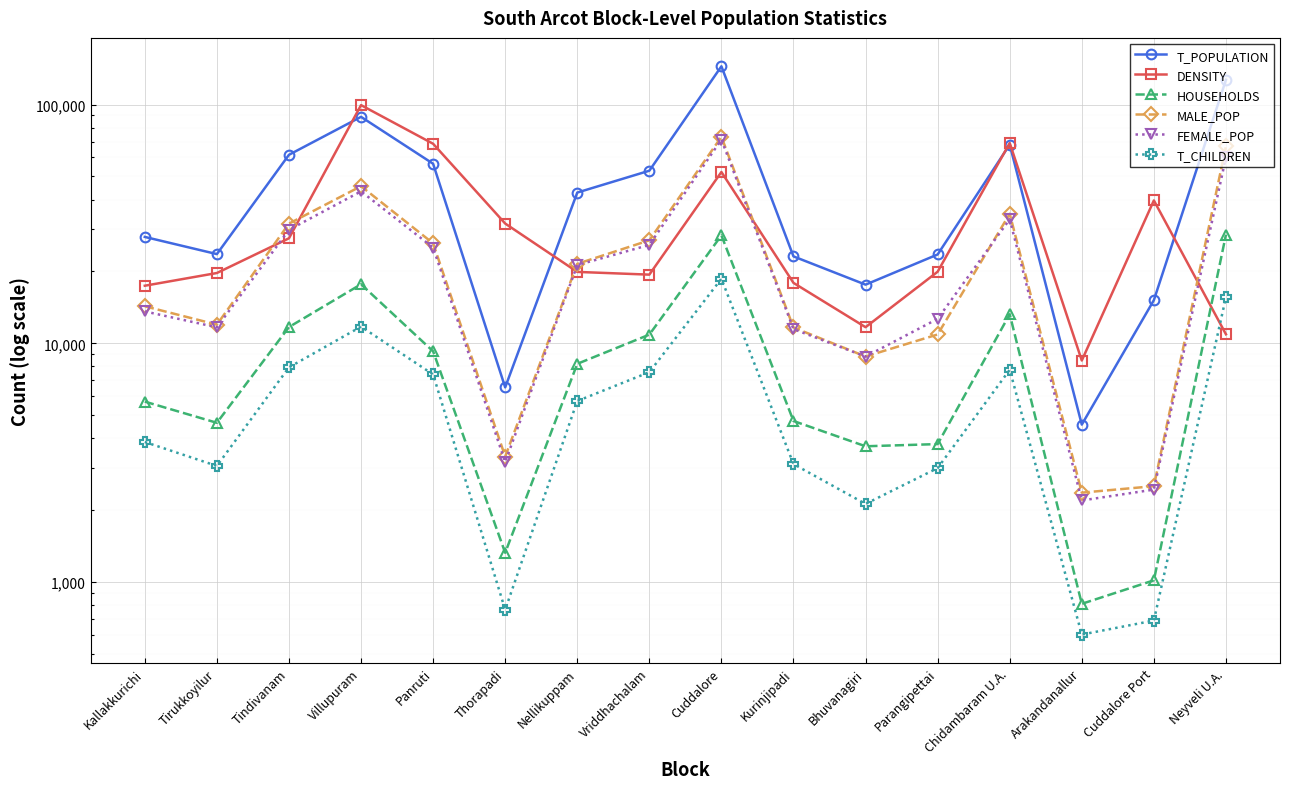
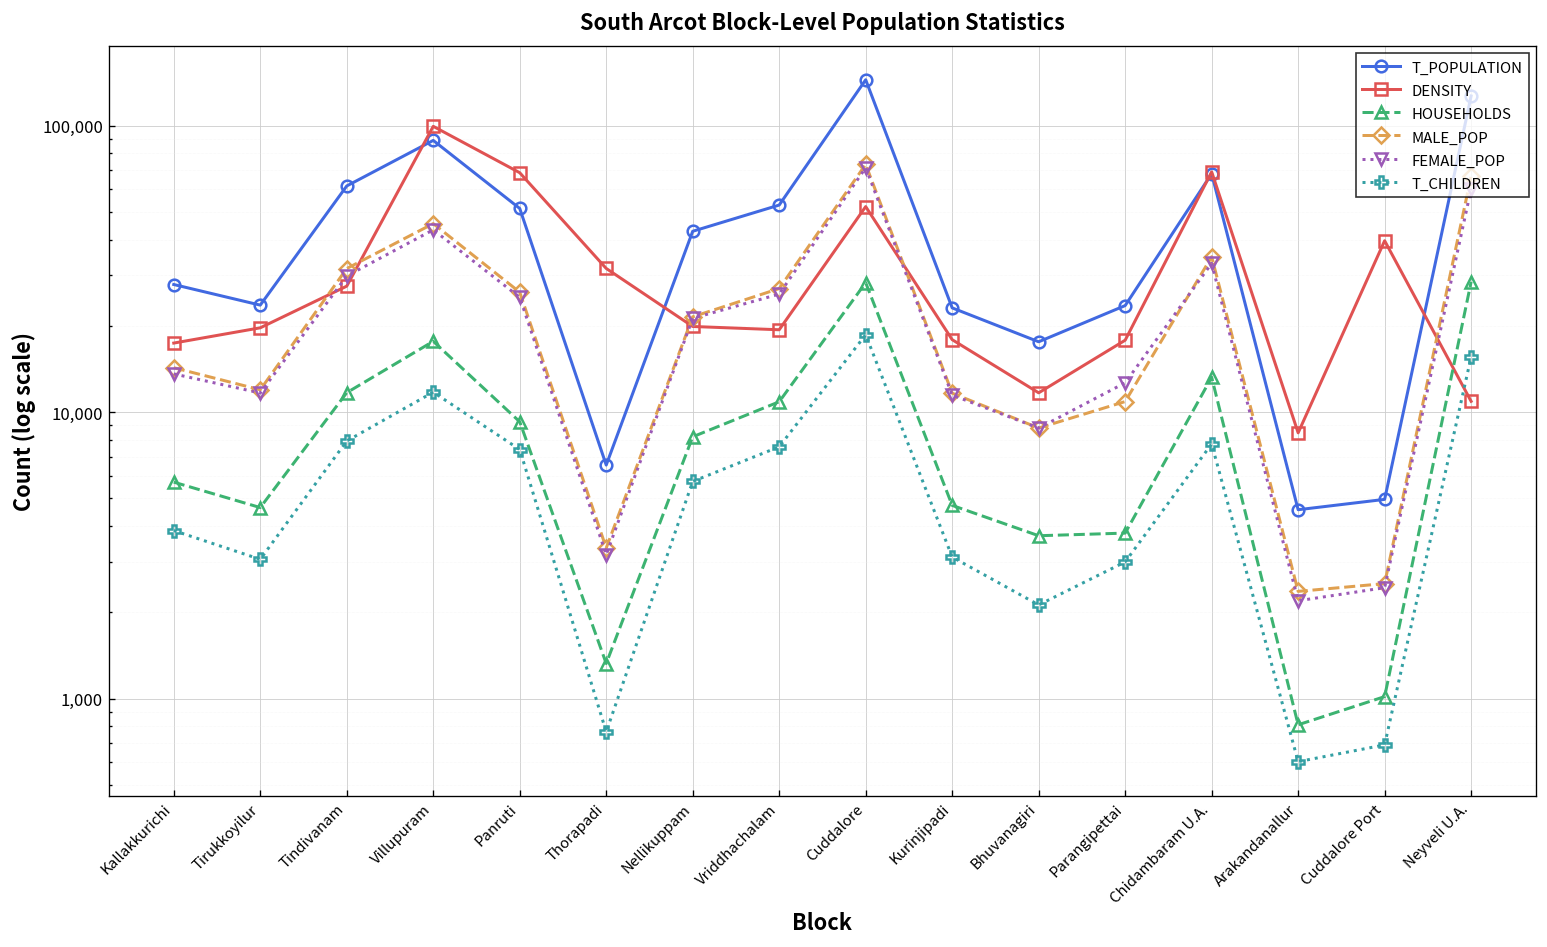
  {
    "T_POPULATION": {
      "Kallakkurichi": "28,000",
      "Tirukkoyilur": "24,000",
      "Tindivanam": "62,000",
      "Villupuram": "89,000",
-     "Panruti": "56,000",
+     "Panruti": "51,000",
      "Thorapadi": "6,500",
      "Nellikuppam": "43,000",
      "Vriddhachalam": "53,000",
      "Cuddalore": "140,000",
      "Kurinjipadi": "23,000",
      "Bhuvanagiri": "18,000",
      "Parangipettai": "24,000",
      "Arakandanallur": "4,600",
-     "Cuddalore Port": "15,000"
+     "Cuddalore Port": "5,000"
    },
    "DENSITY": {
      "Kallakkurichi": "17,000",
      "Tirukkoyilur": "20,000",
      "Tindivanam": "28,000",
      "Villupuram": "99,000",
      "Panruti": "68,000",
      "Thorapadi": "32,000",
      "Nellikuppam": "20,000",
      "Vriddhachalam": "19,000",
      "Cuddalore": "52,000",
      "Kurinjipadi": "18,000",
      "Bhuvanagiri": "12,000",
-     "Parangipettai": "20,000",
+     "Parangipettai": "18,000",
      "Arakandanallur": "8,500",
      "Cuddalore Port": "40,000",
      "Neyveli U.A.": "11,000"
    },
    "MALE_POP": {
      "Kallakkurichi": "14,000",
      "Tirukkoyilur": "12,000",
      "Tindivanam": "32,000",
      "Villupuram": "46,000",
      "Panruti": "26,000",
      "Thorapadi": "3,400",
      "Vriddhachalam": "27,000",
      "Cuddalore": "73,000",
      "Parangipettai": "11,000",
      "Chidambaram U.A.": "35,000",
      "Arakandanallur": "2,400",
      "Cuddalore Port": "2,500"
    },
    "FEMALE_POP": {
      "Kallakkurichi": "14,000",
      "Tirukkoyilur": "12,000",
      "Tindivanam": "30,000",
      "Villupuram": "43,000",
      "Panruti": "25,000",
      "Thorapadi": "3,200",
      "Vriddhachalam": "26,000",
      "Cuddalore": "71,000",
      "Parangipettai": "13,000",
      "Chidambaram U.A.": "33,000",
      "Arakandanallur": "2,200",
      "Cuddalore Port": "2,400"
    }
  }
